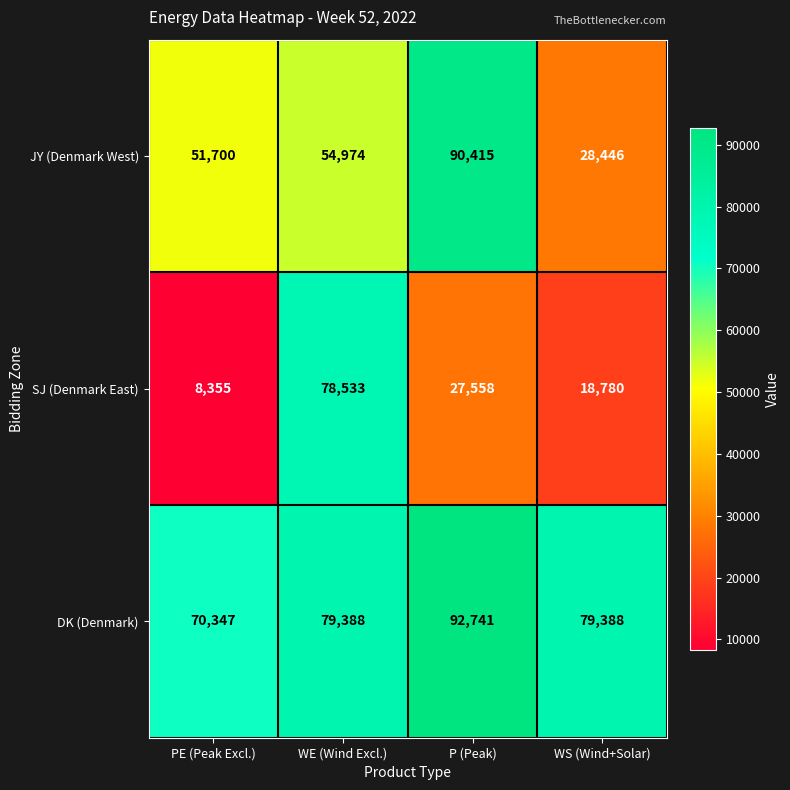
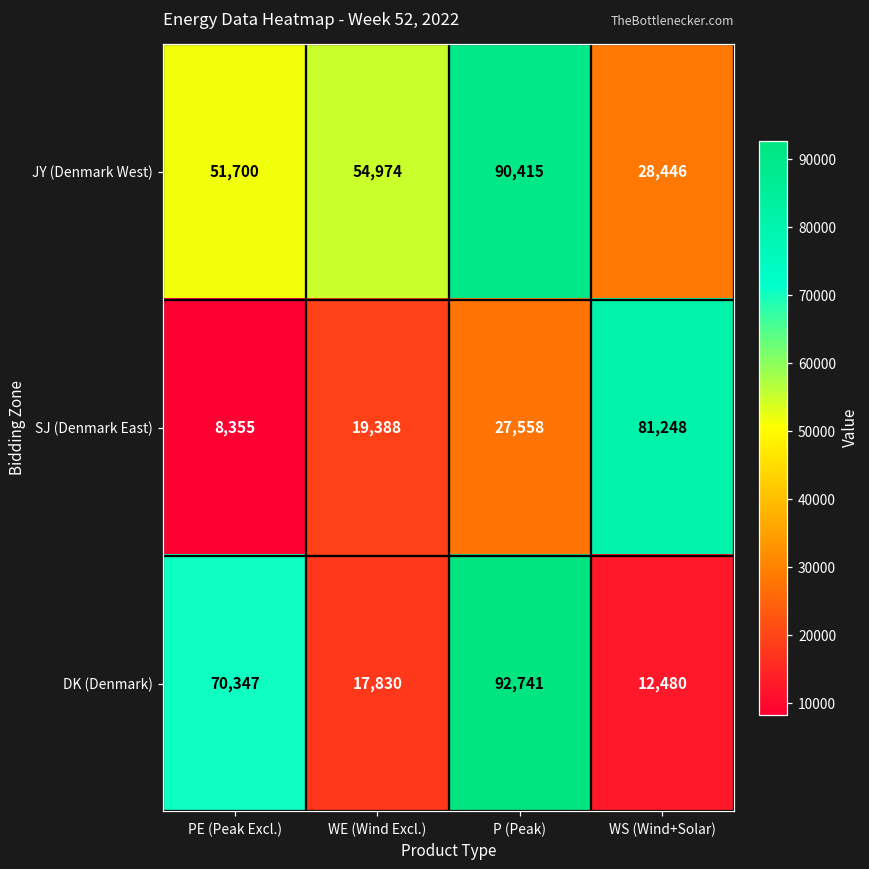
  {
    "JY (Denmark West)": {
      "PE (Peak Excl.)": "51,700",
      "WE (Wind Excl.)": "54,974",
      "P (Peak)": "90,415",
      "WS (Wind+Solar)": "28,446"
    },
    "SJ (Denmark East)": {
      "PE (Peak Excl.)": "8,355",
-     "WE (Wind Excl.)": "78,533",
+     "WE (Wind Excl.)": "19,388",
      "P (Peak)": "27,558",
-     "WS (Wind+Solar)": "18,780"
+     "WS (Wind+Solar)": "81,248"
    },
    "DK (Denmark)": {
      "PE (Peak Excl.)": "70,347",
-     "WE (Wind Excl.)": "79,388",
+     "WE (Wind Excl.)": "17,830",
      "P (Peak)": "92,741",
-     "WS (Wind+Solar)": "79,388"
+     "WS (Wind+Solar)": "12,480"
    }
  }
